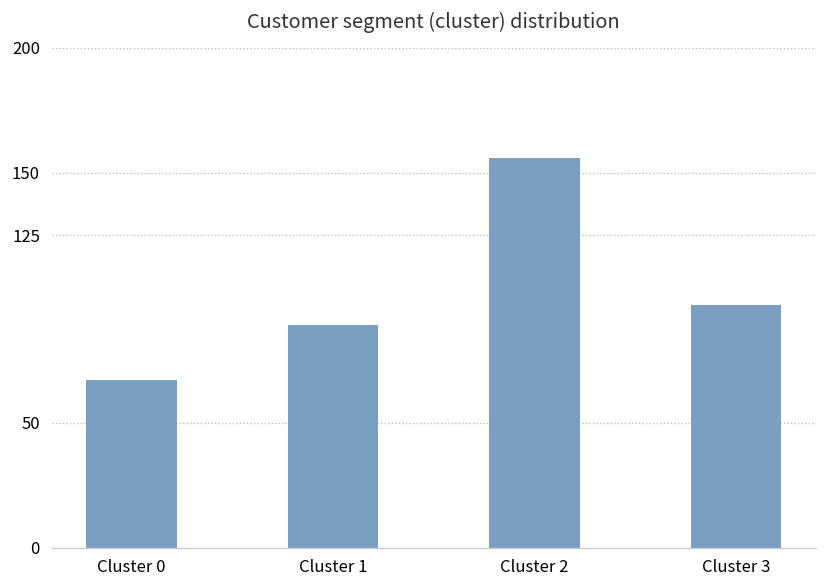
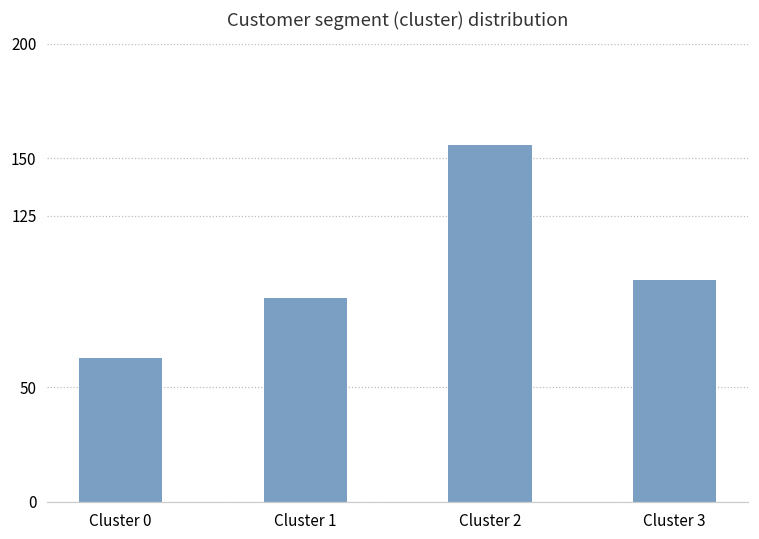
  {
-   "Cluster 0": 67,
+   "Cluster 0": 63,
    "Cluster 1": 89,
    "Cluster 2": 156,
    "Cluster 3": 97
  }
